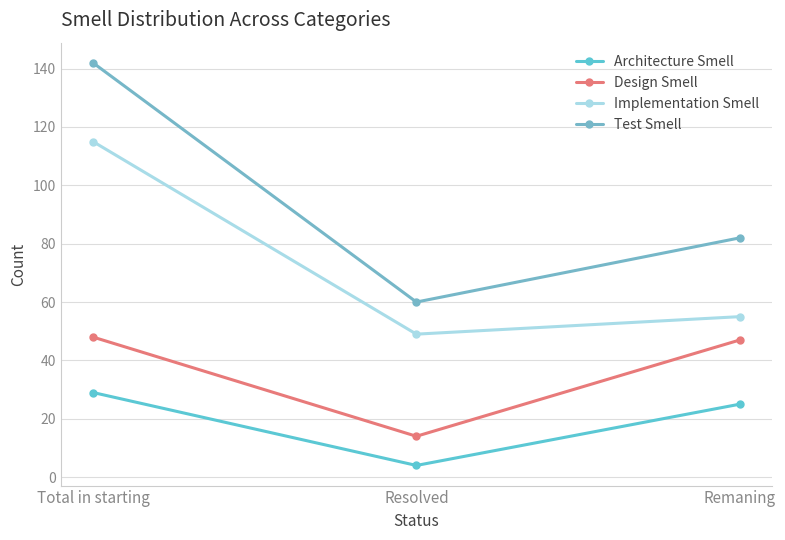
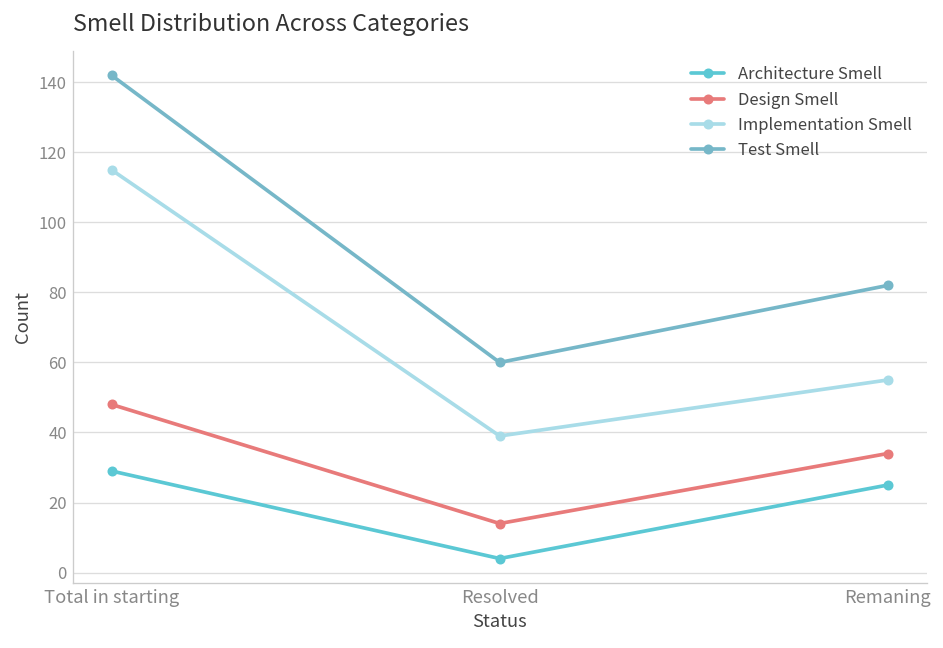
  {
    "Design Smell": {
      "Total in starting": 48,
      "Resolved": 14,
-     "Remaning": 47
+     "Remaning": 34
    },
    "Implementation Smell": {
      "Total in starting": 115,
-     "Resolved": 49,
+     "Resolved": 39,
      "Remaning": 55
    }
  }
